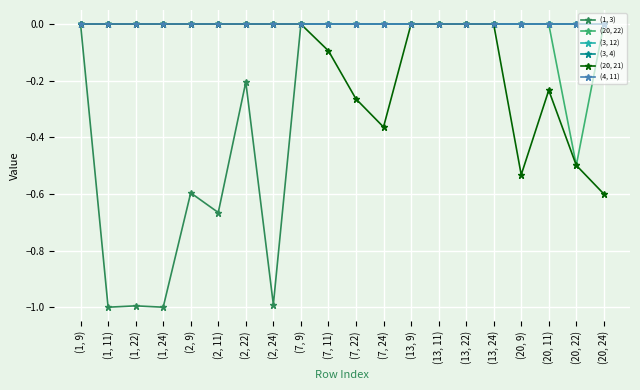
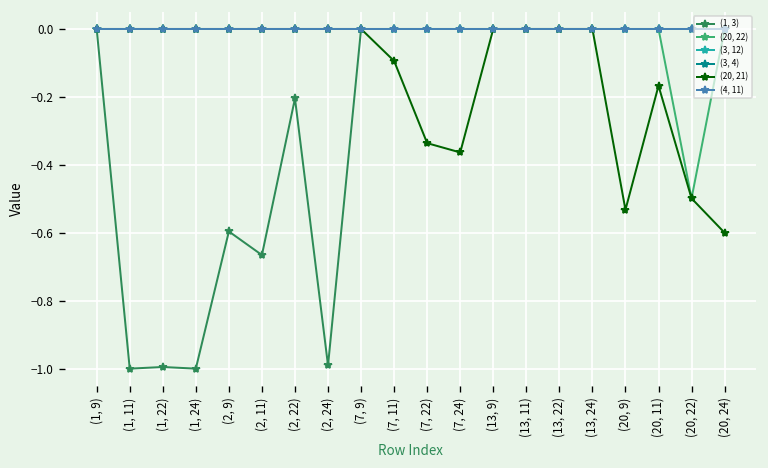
  {
    "(20, 21)": {
      "(7, 11)": -0.09,
-     "(7, 22)": -0.26,
+     "(7, 22)": -0.34,
      "(7, 24)": -0.36,
      "(20, 9)": -0.53,
-     "(20, 11)": -0.23,
+     "(20, 11)": -0.17,
      "(20, 24)": -0.60
    }
  }
